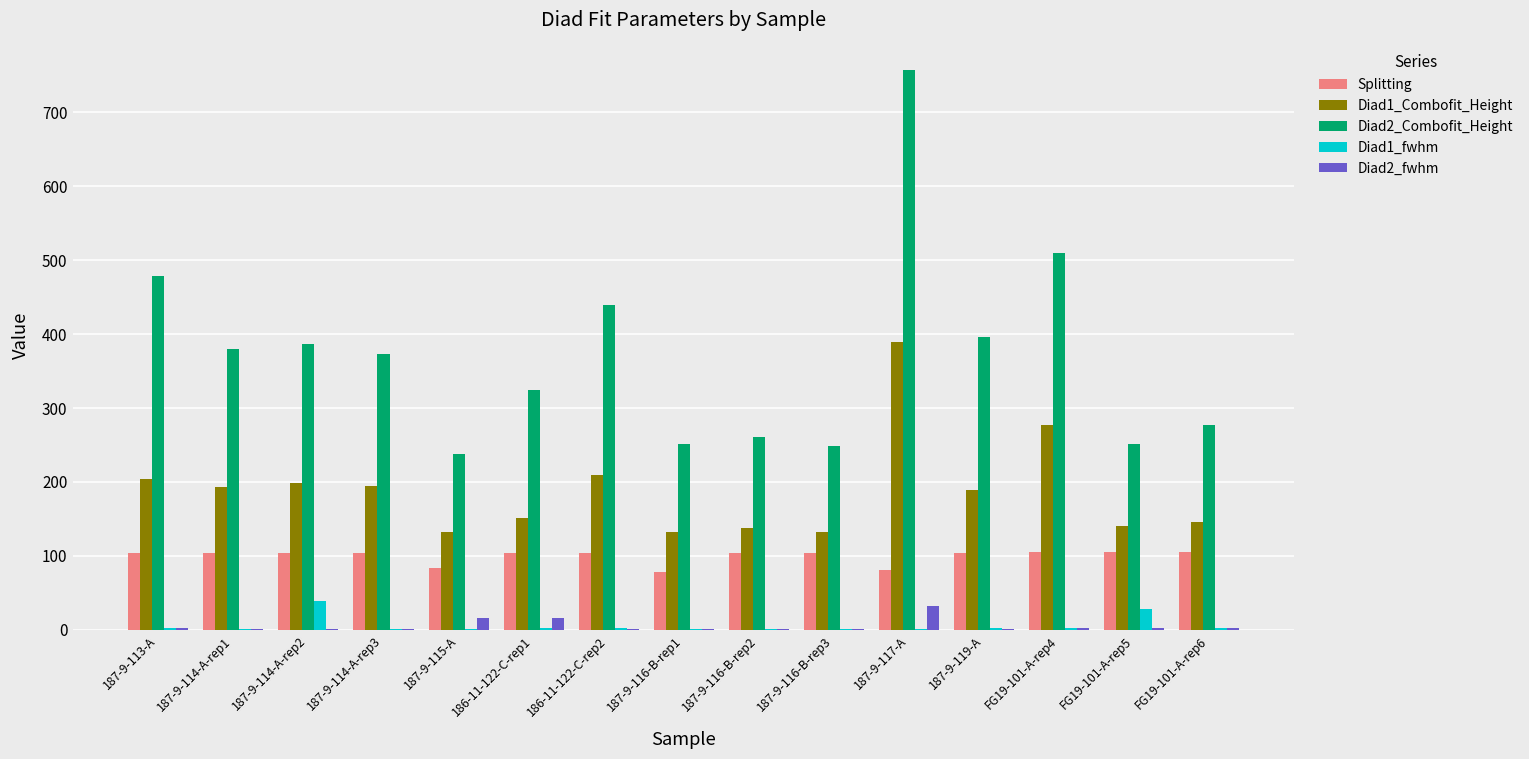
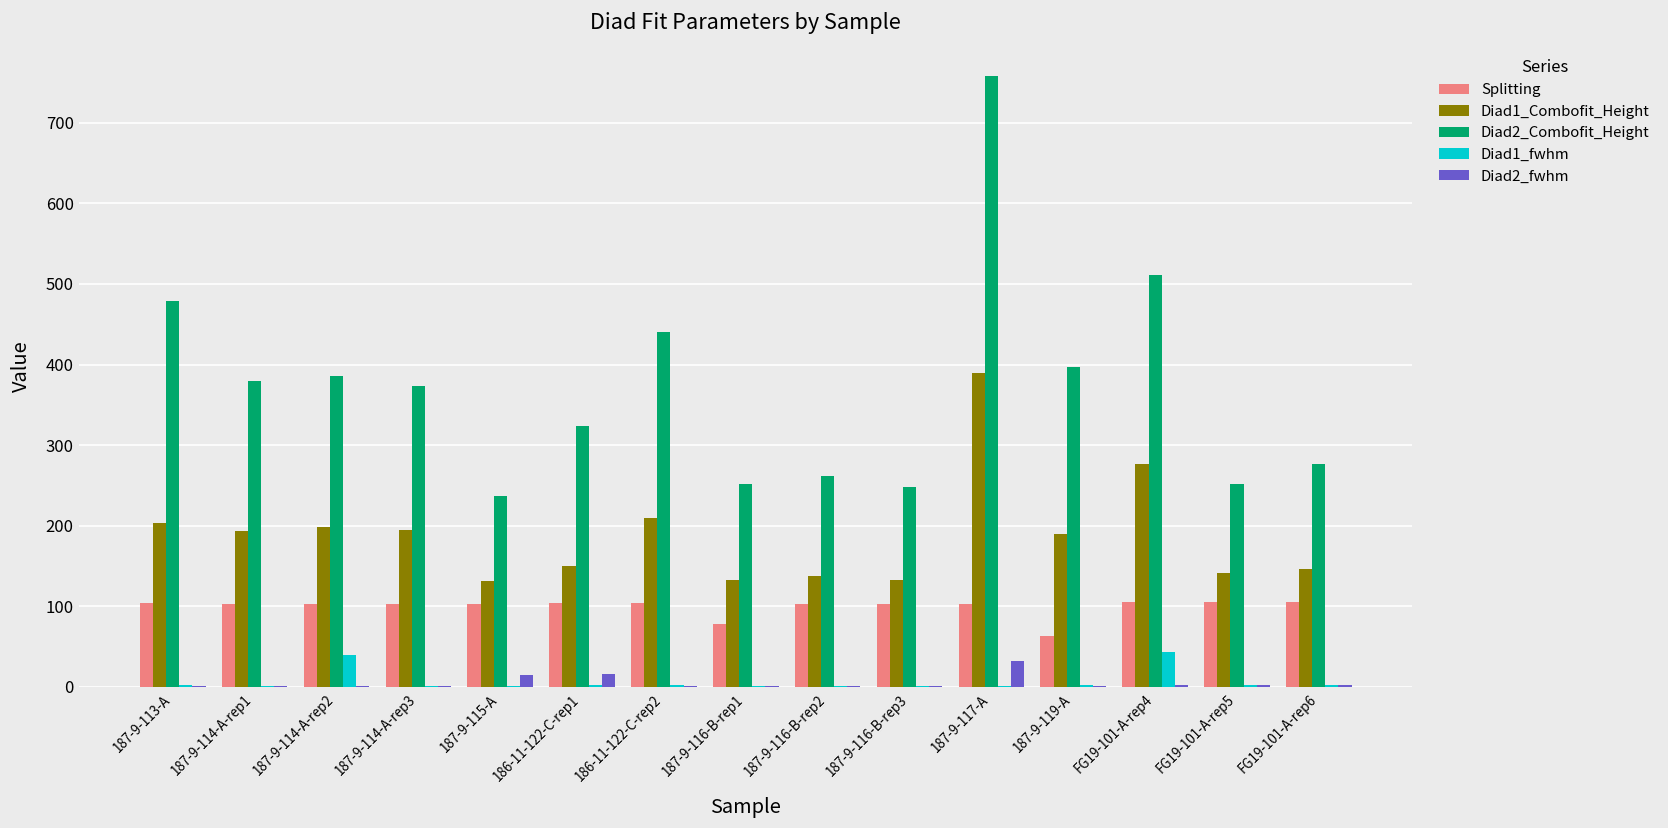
  {
    "Splitting": {
      "187-9-113-A": 100,
      "187-9-114-A-rep1": 100,
      "187-9-114-A-rep2": 100,
      "187-9-114-A-rep3": 100,
-     "187-9-115-A": 80,
+     "187-9-115-A": 100,
      "186-11-122-C-rep1": 100,
      "186-11-122-C-rep2": 100,
      "187-9-116-B-rep1": 80,
      "187-9-116-B-rep2": 100,
      "187-9-116-B-rep3": 100,
-     "187-9-117-A": 80,
-     "187-9-119-A": 100,
+     "187-9-117-A": 100,
+     "187-9-119-A": 60,
      "FG19-101-A-rep4": 110,
      "FG19-101-A-rep5": 110,
      "FG19-101-A-rep6": 110
    },
    "Diad1_Combofit_Height": {
      "187-9-113-A": 200,
      "187-9-114-A-rep1": 190,
      "187-9-114-A-rep2": 200,
      "187-9-114-A-rep3": 190,
      "187-9-115-A": 130,
      "186-11-122-C-rep1": 150,
      "186-11-122-C-rep2": 210,
      "187-9-116-B-rep1": 130,
      "187-9-116-B-rep2": 140,
      "187-9-116-B-rep3": 130,
      "187-9-117-A": 390,
      "187-9-119-A": 190,
      "FG19-101-A-rep4": 280,
      "FG19-101-A-rep5": 140,
      "FG19-101-A-rep6": 150
    },
    "Diad2_Combofit_Height": {
      "187-9-113-A": 480,
      "187-9-114-A-rep1": 380,
      "187-9-114-A-rep2": 390,
      "187-9-114-A-rep3": 370,
      "187-9-115-A": 240,
      "186-11-122-C-rep1": 320,
      "186-11-122-C-rep2": 440,
      "187-9-116-B-rep1": 250,
      "187-9-116-B-rep2": 260,
      "187-9-116-B-rep3": 250,
      "187-9-117-A": 760,
      "187-9-119-A": 400,
      "FG19-101-A-rep4": 510,
      "FG19-101-A-rep5": 250,
      "FG19-101-A-rep6": 280
    },
    "Diad1_fwhm": {
      "187-9-114-A-rep2": 40,
-     "FG19-101-A-rep4": 0,
-     "FG19-101-A-rep5": 30
+     "FG19-101-A-rep4": 40,
+     "FG19-101-A-rep5": 0
    },
    "Diad2_fwhm": {
      "187-9-115-A": 20,
      "186-11-122-C-rep1": 20,
      "187-9-117-A": 30
    }
  }
